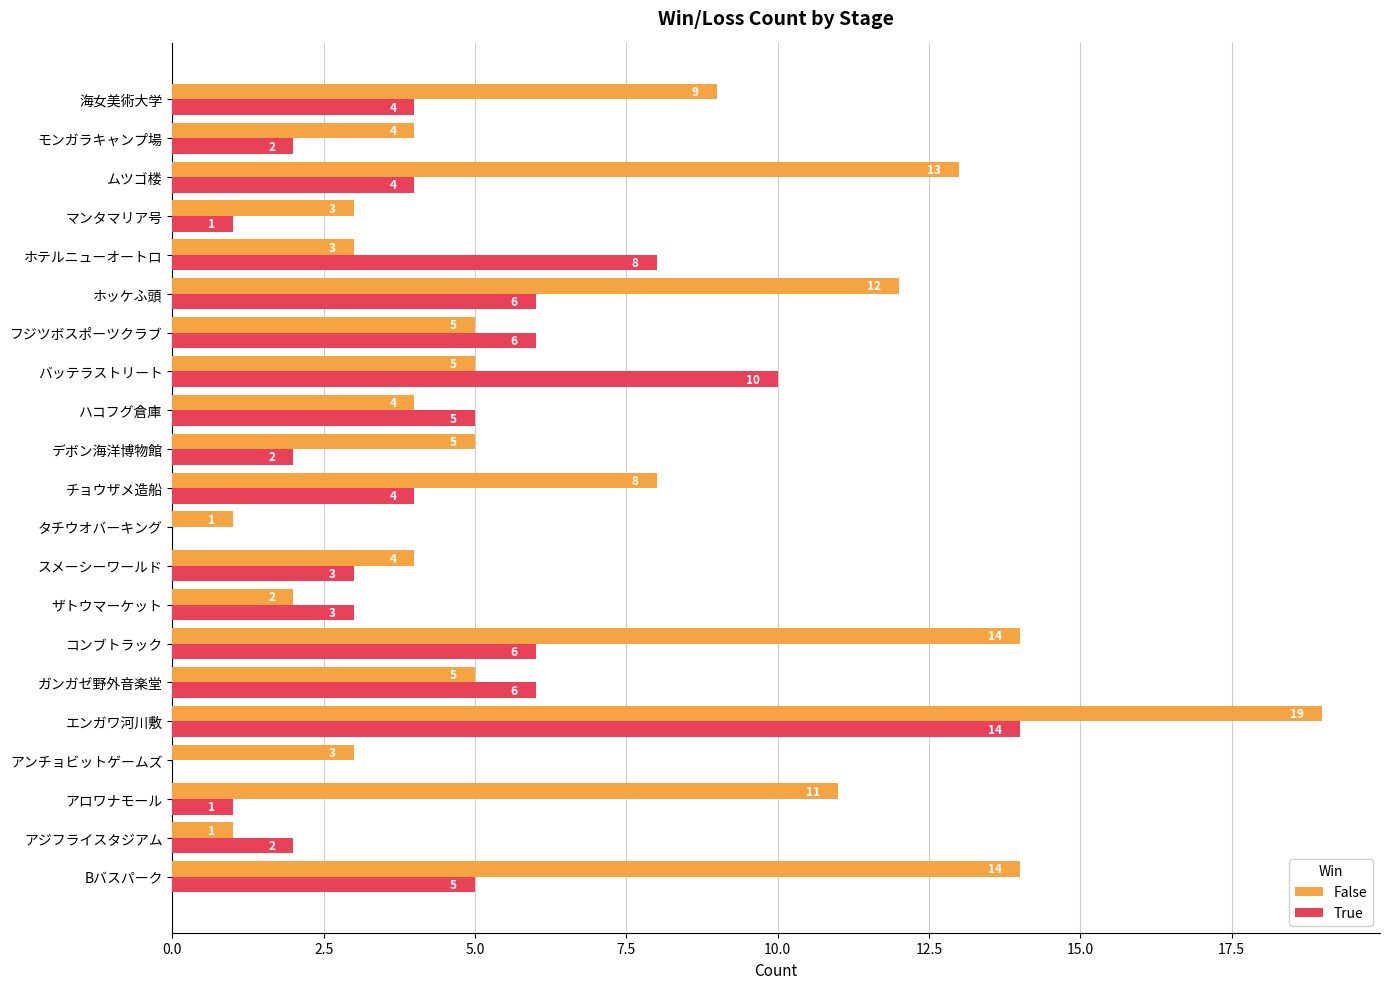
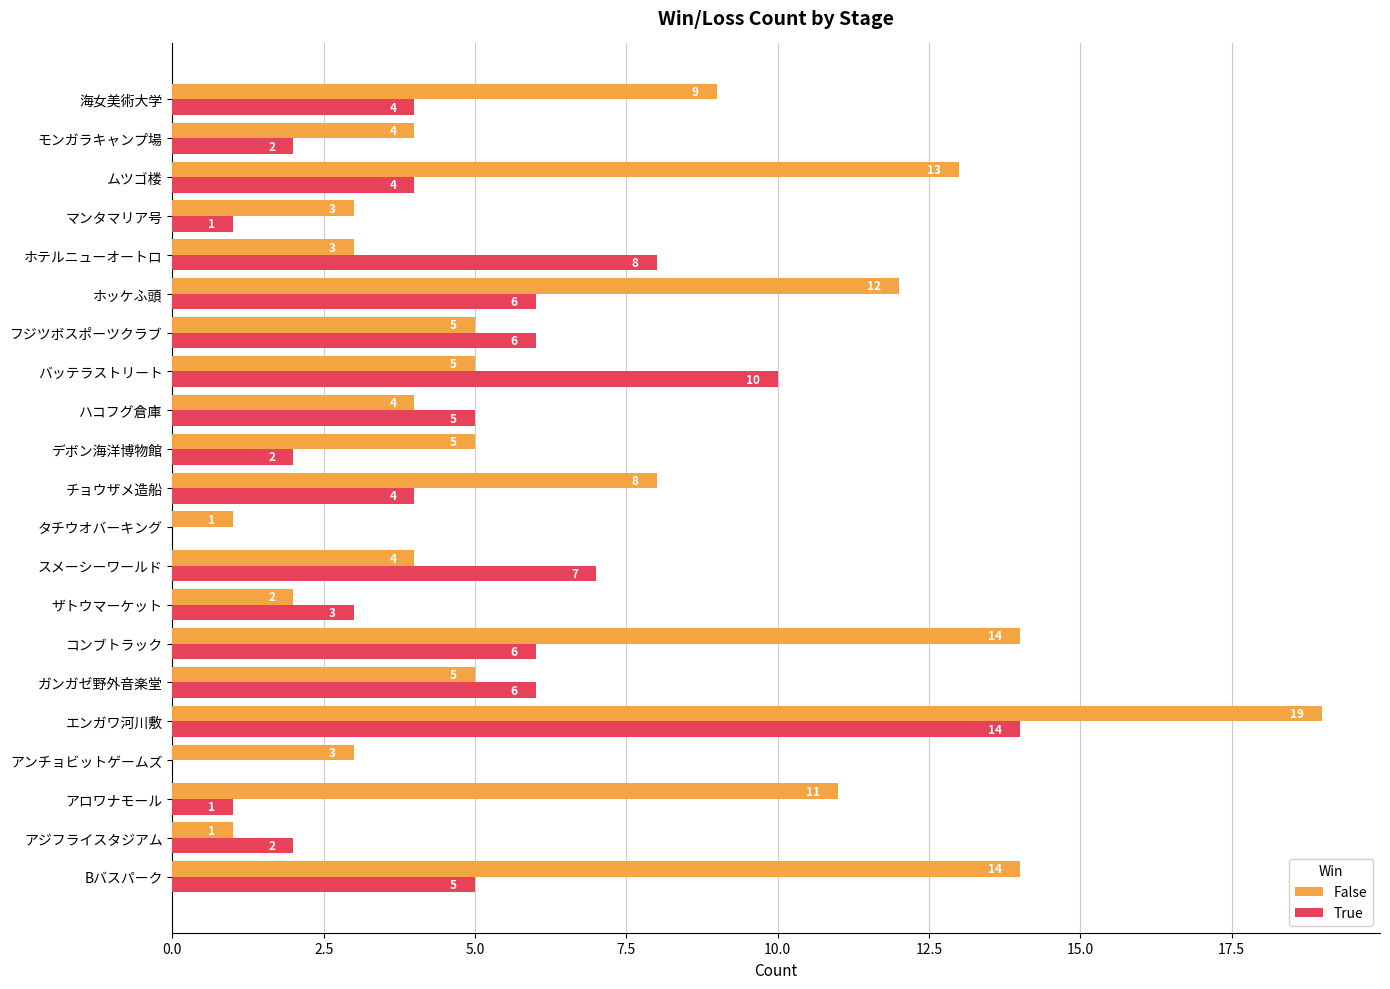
  {
    "False": {
      "海女美術大学": 9,
      "モンガラキャンプ場": 4,
      "ムツゴ楼": 13,
      "マンタマリア号": 3,
      "ホテルニューオートロ": 3,
      "ホッケふ頭": 12,
      "フジツボスポーツクラブ": 5,
      "バッテラストリート": 5,
      "ハコフグ倉庫": 4,
      "デボン海洋博物館": 5,
      "チョウザメ造船": 8,
      "タチウオバーキング": 1,
      "スメーシーワールド": 4,
      "ザトウマーケット": 2,
      "コンブトラック": 14,
      "ガンガゼ野外音楽堂": 5,
      "エンガワ河川敷": 19,
      "アンチョビットゲームズ": 3,
      "アロワナモール": 11,
      "アジフライスタジアム": 1,
      "Bバスパーク": 14
    },
    "True": {
      "海女美術大学": 4,
      "モンガラキャンプ場": 2,
      "ムツゴ楼": 4,
      "マンタマリア号": 1,
      "ホテルニューオートロ": 8,
      "ホッケふ頭": 6,
      "フジツボスポーツクラブ": 6,
      "バッテラストリート": 10,
      "ハコフグ倉庫": 5,
      "デボン海洋博物館": 2,
      "チョウザメ造船": 4,
-     "スメーシーワールド": 3,
+     "スメーシーワールド": 7,
      "ザトウマーケット": 3,
      "コンブトラック": 6,
      "ガンガゼ野外音楽堂": 6,
      "エンガワ河川敷": 14,
      "アロワナモール": 1,
      "アジフライスタジアム": 2,
      "Bバスパーク": 5
    }
  }
